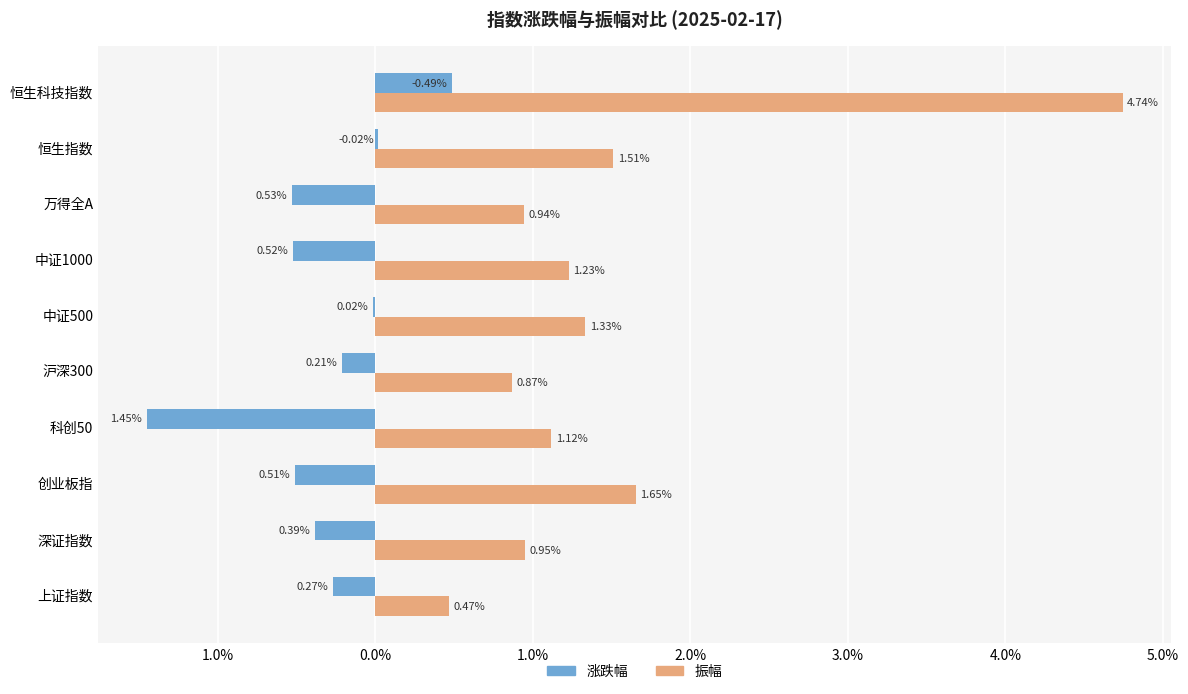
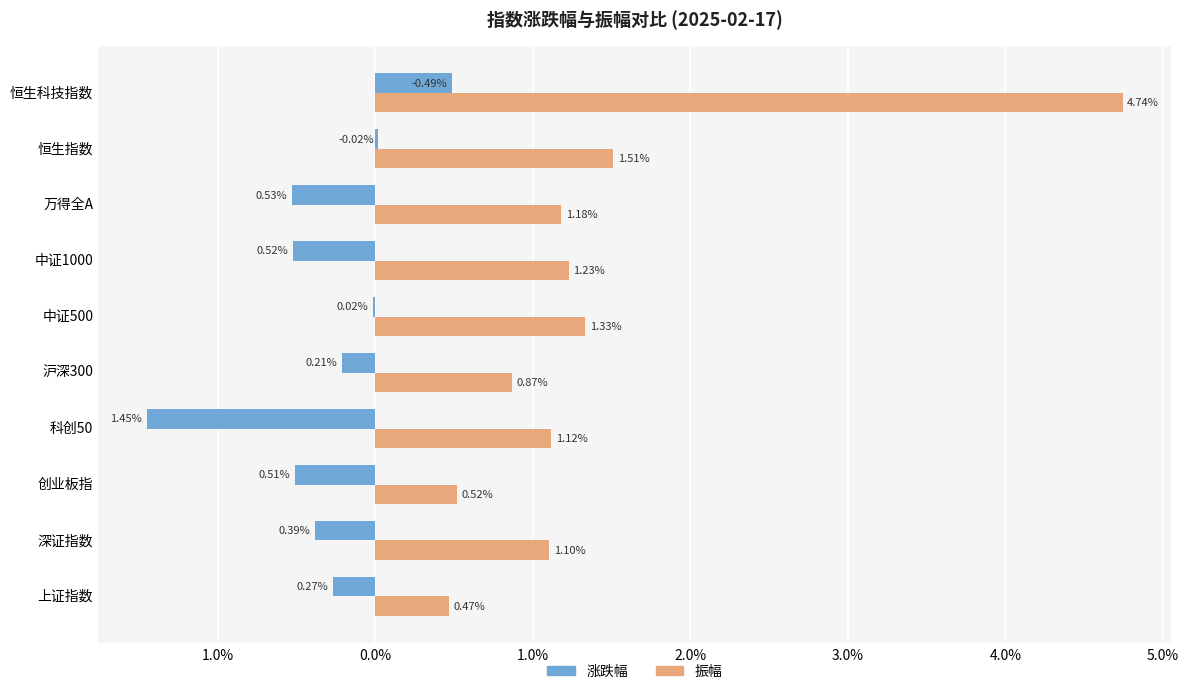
  {
    "振幅": {
      "恒生科技指数": "4.74%",
      "恒生指数": "1.51%",
-     "万得全A": "0.94%",
+     "万得全A": "1.18%",
      "中证1000": "1.23%",
      "中证500": "1.33%",
      "沪深300": "0.87%",
      "科创50": "1.12%",
-     "创业板指": "1.65%",
-     "深证指数": "0.95%",
+     "创业板指": "0.52%",
+     "深证指数": "1.10%",
      "上证指数": "0.47%"
    }
  }
